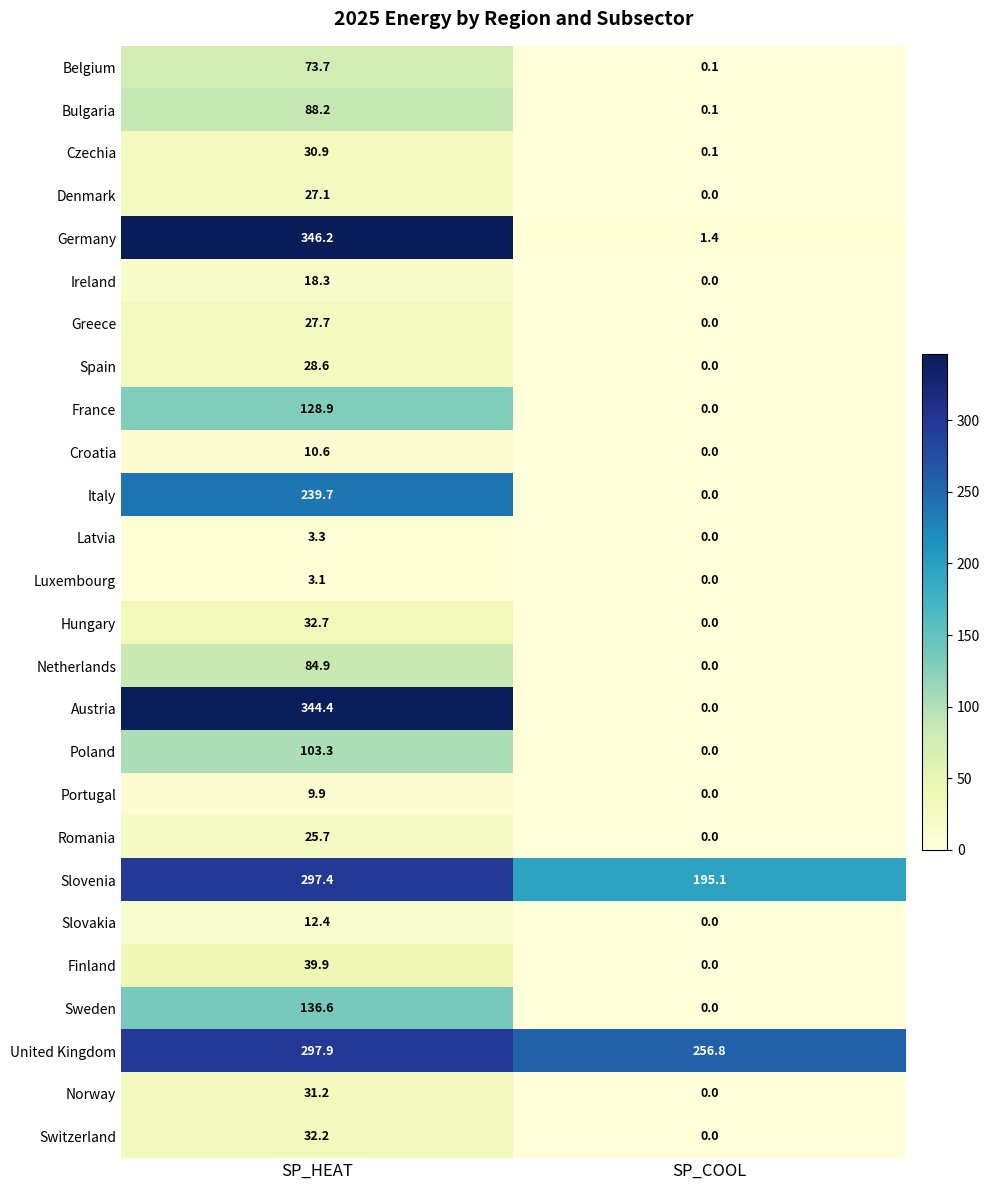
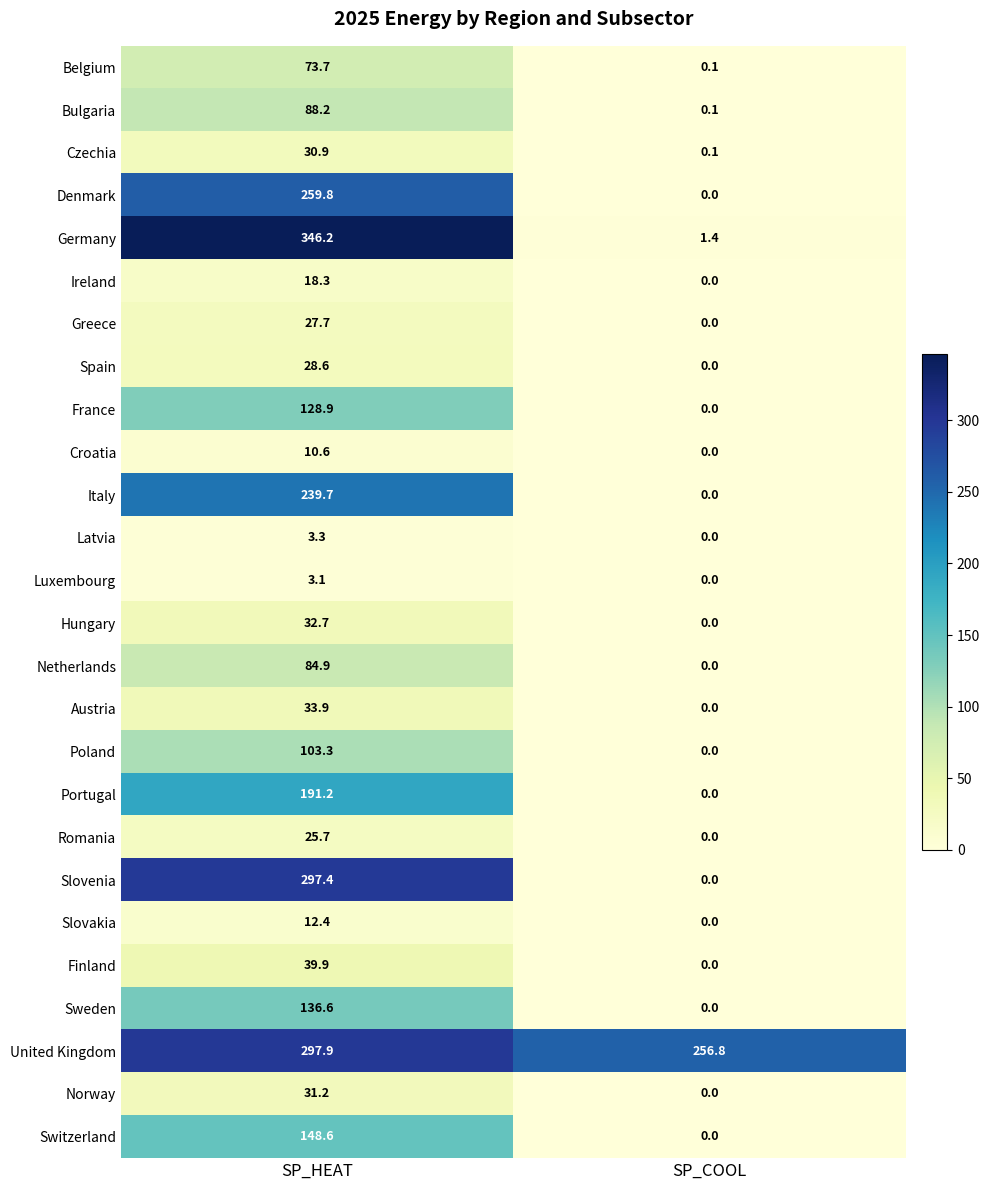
  {
    "Belgium": {
      "SP_HEAT": 73.7,
      "SP_COOL": 0.1
    },
    "Bulgaria": {
      "SP_HEAT": 88.2,
      "SP_COOL": 0.1
    },
    "Czechia": {
      "SP_HEAT": 30.9,
      "SP_COOL": 0.1
    },
    "Denmark": {
-     "SP_HEAT": 27.1,
+     "SP_HEAT": 259.8,
      "SP_COOL": 0.0
    },
    "Germany": {
      "SP_HEAT": 346.2,
      "SP_COOL": 1.4
    },
    "Ireland": {
      "SP_HEAT": 18.3,
      "SP_COOL": 0.0
    },
    "Greece": {
      "SP_HEAT": 27.7,
      "SP_COOL": 0.0
    },
    "Spain": {
      "SP_HEAT": 28.6,
      "SP_COOL": 0.0
    },
    "France": {
      "SP_HEAT": 128.9,
      "SP_COOL": 0.0
    },
    "Croatia": {
      "SP_HEAT": 10.6,
      "SP_COOL": 0.0
    },
    "Italy": {
      "SP_HEAT": 239.7,
      "SP_COOL": 0.0
    },
    "Latvia": {
      "SP_HEAT": 3.3,
      "SP_COOL": 0.0
    },
    "Luxembourg": {
      "SP_HEAT": 3.1,
      "SP_COOL": 0.0
    },
    "Hungary": {
      "SP_HEAT": 32.7,
      "SP_COOL": 0.0
    },
    "Netherlands": {
      "SP_HEAT": 84.9,
      "SP_COOL": 0.0
    },
    "Austria": {
-     "SP_HEAT": 344.4,
+     "SP_HEAT": 33.9,
      "SP_COOL": 0.0
    },
    "Poland": {
      "SP_HEAT": 103.3,
      "SP_COOL": 0.0
    },
    "Portugal": {
-     "SP_HEAT": 9.9,
+     "SP_HEAT": 191.2,
      "SP_COOL": 0.0
    },
    "Romania": {
      "SP_HEAT": 25.7,
      "SP_COOL": 0.0
    },
    "Slovenia": {
      "SP_HEAT": 297.4,
-     "SP_COOL": 195.1
+     "SP_COOL": 0.0
    },
    "Slovakia": {
      "SP_HEAT": 12.4,
      "SP_COOL": 0.0
    },
    "Finland": {
      "SP_HEAT": 39.9,
      "SP_COOL": 0.0
    },
    "Sweden": {
      "SP_HEAT": 136.6,
      "SP_COOL": 0.0
    },
    "United Kingdom": {
      "SP_HEAT": 297.9,
      "SP_COOL": 256.8
    },
    "Norway": {
      "SP_HEAT": 31.2,
      "SP_COOL": 0.0
    },
    "Switzerland": {
-     "SP_HEAT": 32.2,
+     "SP_HEAT": 148.6,
      "SP_COOL": 0.0
    }
  }
